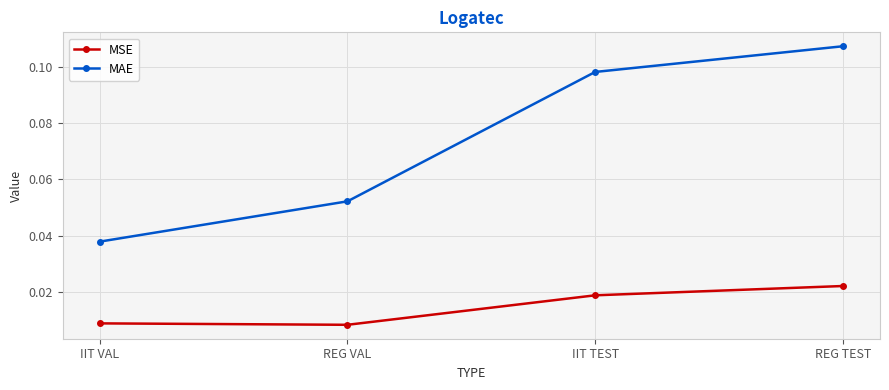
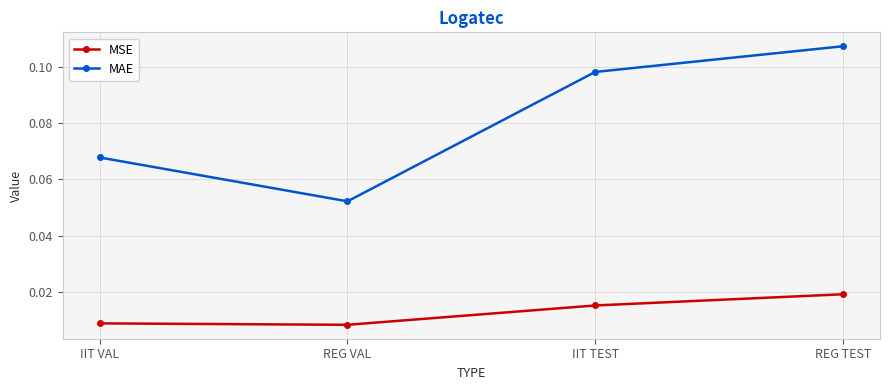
  {
    "MSE": {
      "IIT VAL": 0.009,
      "REG VAL": 0.008,
-     "IIT TEST": 0.019,
-     "REG TEST": 0.022
+     "IIT TEST": 0.015,
+     "REG TEST": 0.019
    },
    "MAE": {
-     "IIT VAL": 0.038,
+     "IIT VAL": 0.068,
      "REG VAL": 0.052,
      "IIT TEST": 0.098,
      "REG TEST": 0.108
    }
  }
